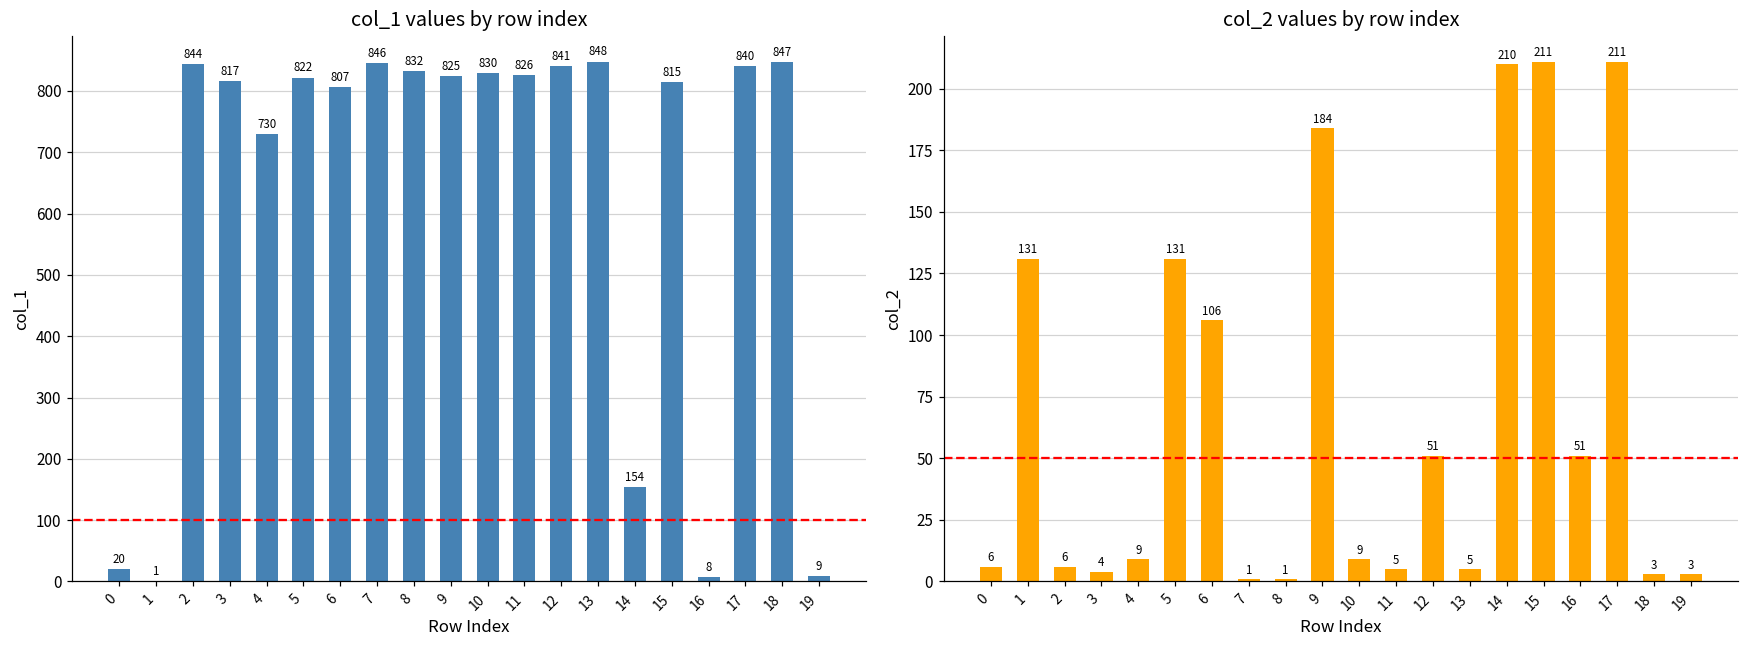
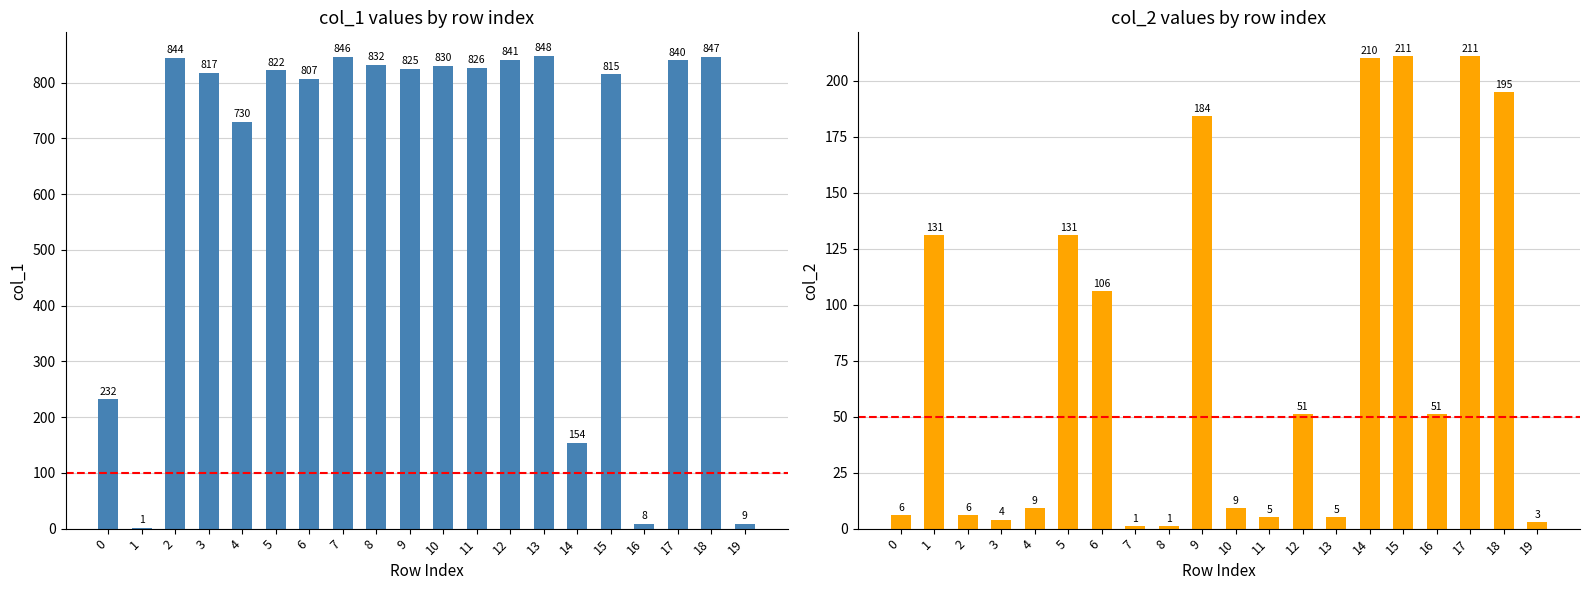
  {
    "col_1 values by row index": {
-     "0": 20,
+     "0": 232,
      "1": 1,
      "2": 844,
      "3": 817,
      "4": 730,
      "5": 822,
      "6": 807,
      "7": 846,
      "8": 832,
      "9": 825,
      "10": 830,
      "11": 826,
      "12": 841,
      "13": 848,
      "14": 154,
      "15": 815,
      "16": 8,
      "17": 840,
      "18": 847,
      "19": 9
    },
    "col_2 values by row index": {
      "0": 6,
      "1": 131,
      "2": 6,
      "3": 4,
      "4": 9,
      "5": 131,
      "6": 106,
      "7": 1,
      "8": 1,
      "9": 184,
      "10": 9,
      "11": 5,
      "12": 51,
      "13": 5,
      "14": 210,
      "15": 211,
      "16": 51,
      "17": 211,
-     "18": 3,
+     "18": 195,
      "19": 3
    }
  }
